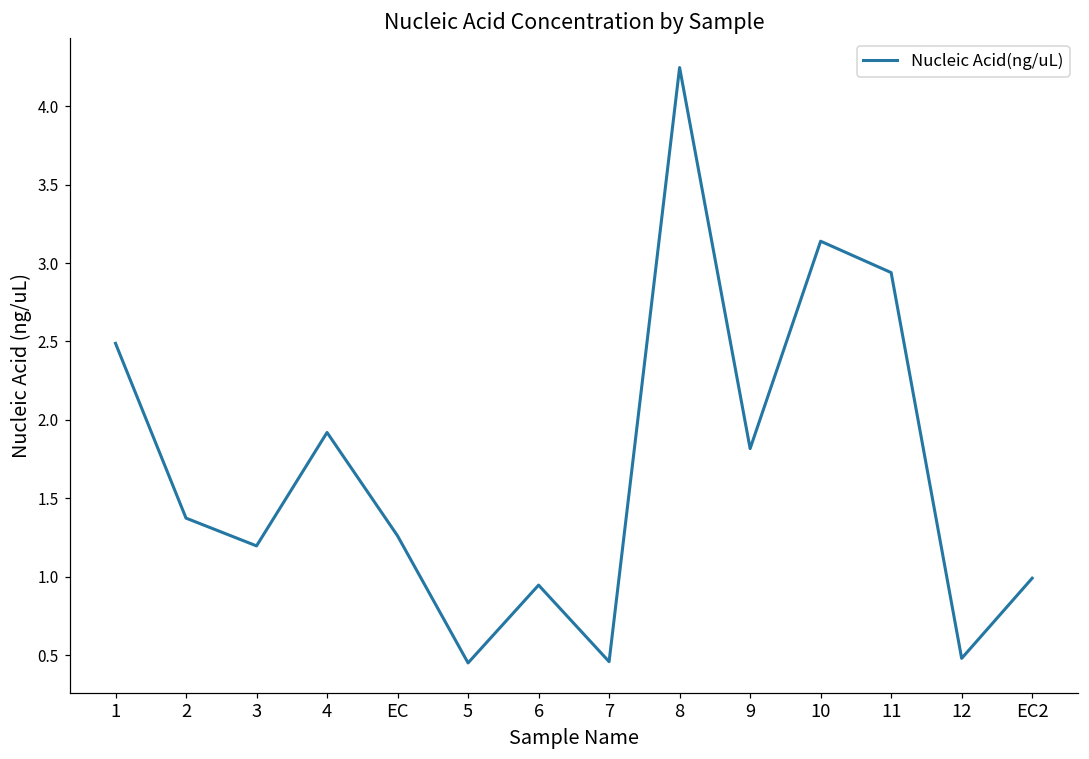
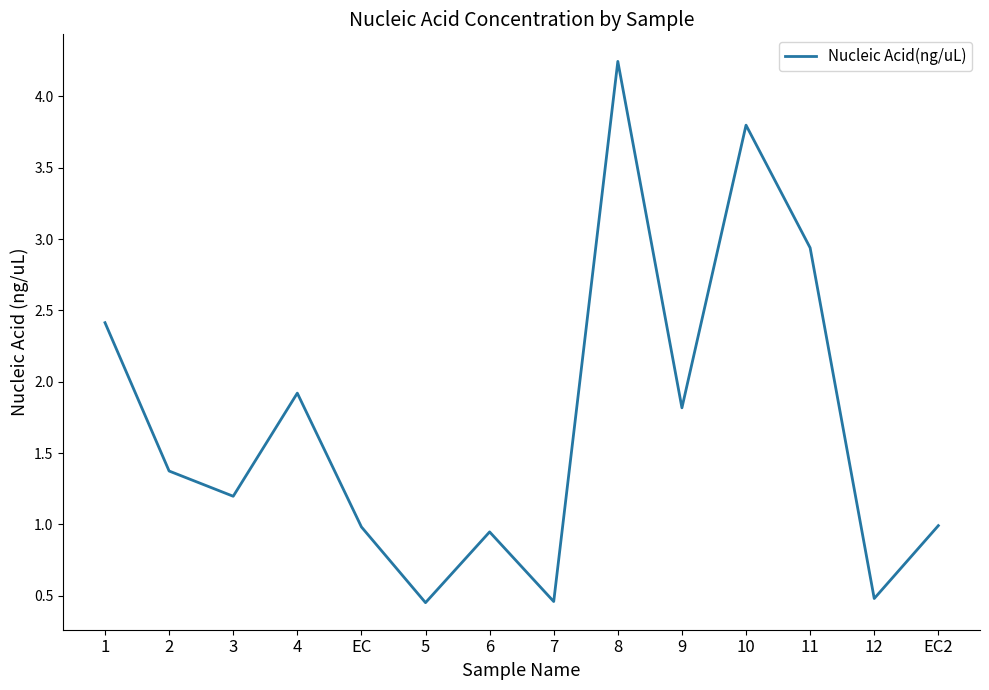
  {
-   "1": 2.49,
+   "1": 2.41,
    "2": 1.37,
    "3": 1.20,
    "4": 1.92,
-   "EC": 1.26,
+   "EC": 0.98,
    "5": 0.45,
    "6": 0.95,
    "7": 0.46,
    "8": 4.25,
    "9": 1.82,
-   "10": 3.14,
+   "10": 3.80,
    "11": 2.94,
    "12": 0.48,
    "EC2": 0.99
  }
